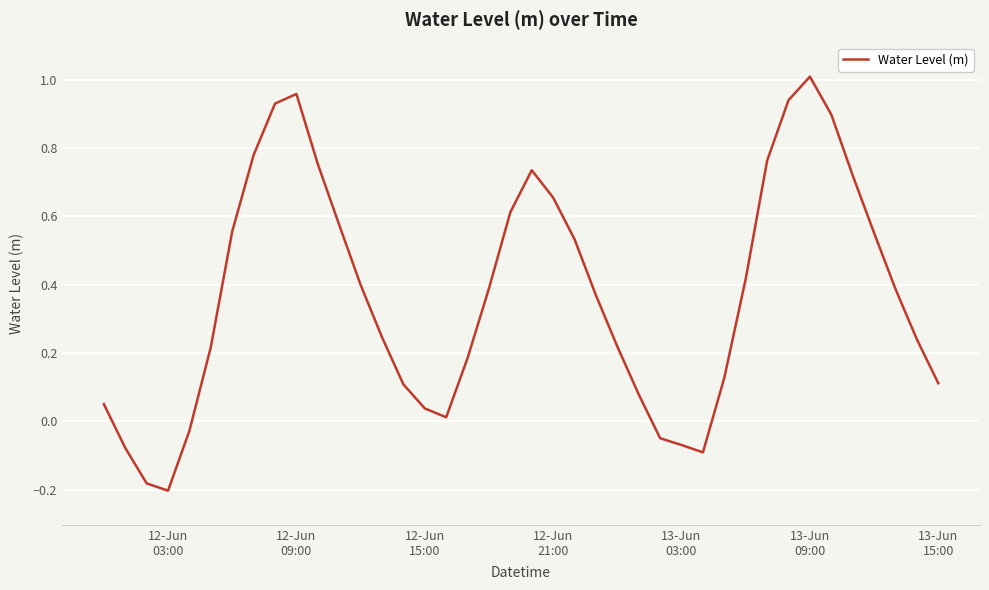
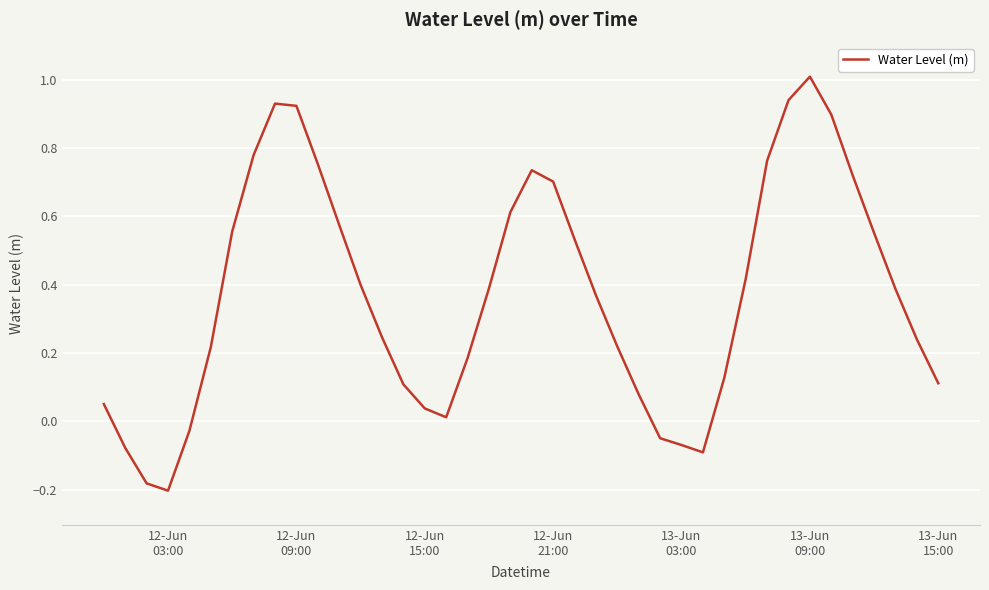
  {
    "12-Jun 03:00": -0.20,
-   "12-Jun 09:00": 0.96,
+   "12-Jun 09:00": 0.92,
    "12-Jun 15:00": 0.04,
-   "12-Jun 21:00": 0.66,
+   "12-Jun 21:00": 0.70,
    "13-Jun 03:00": -0.07,
    "13-Jun 09:00": 1.01,
    "13-Jun 15:00": 0.11
  }
